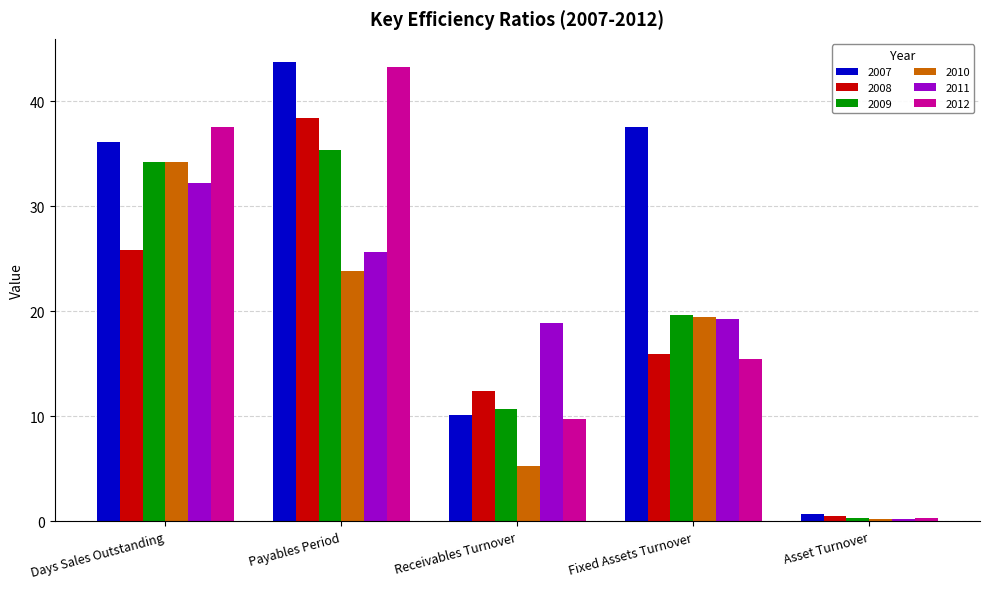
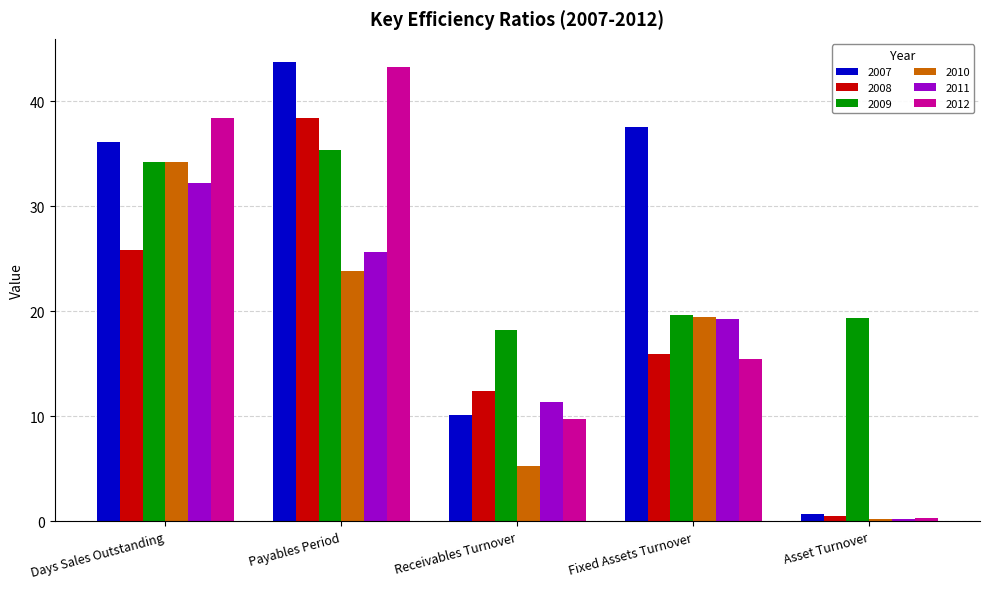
  {
    "2007": {
      "Days Sales Outstanding": 36.2,
      "Payables Period": 43.8,
      "Receivables Turnover": 10.1,
      "Fixed Assets Turnover": 37.6,
      "Asset Turnover": 0.7
    },
    "2008": {
      "Days Sales Outstanding": 25.9,
      "Payables Period": 38.4,
      "Receivables Turnover": 12.4,
      "Fixed Assets Turnover": 15.9,
      "Asset Turnover": 0.5
    },
    "2009": {
      "Days Sales Outstanding": 34.2,
      "Payables Period": 35.4,
-     "Receivables Turnover": 10.7,
+     "Receivables Turnover": 18.2,
      "Fixed Assets Turnover": 19.7,
-     "Asset Turnover": 0.3
+     "Asset Turnover": 19.4
    },
    "2010": {
      "Days Sales Outstanding": 34.2,
      "Payables Period": 23.9,
      "Receivables Turnover": 5.2,
      "Fixed Assets Turnover": 19.5,
      "Asset Turnover": 0.2
    },
    "2011": {
      "Days Sales Outstanding": 32.2,
      "Payables Period": 25.7,
-     "Receivables Turnover": 18.9,
+     "Receivables Turnover": 11.4,
      "Fixed Assets Turnover": 19.3
    },
    "2012": {
-     "Days Sales Outstanding": 37.5,
+     "Days Sales Outstanding": 38.4,
      "Payables Period": 43.2,
      "Receivables Turnover": 9.7,
      "Fixed Assets Turnover": 15.4,
      "Asset Turnover": 0.3
    }
  }
